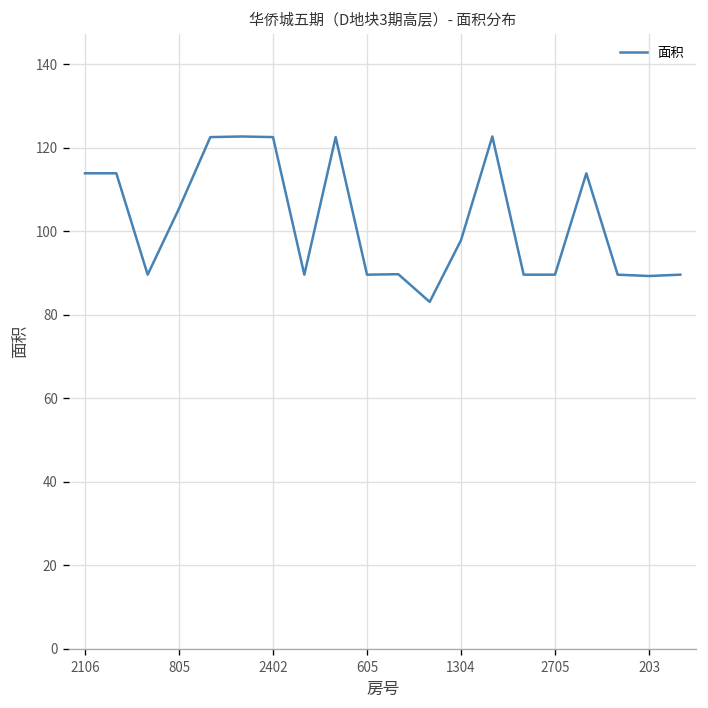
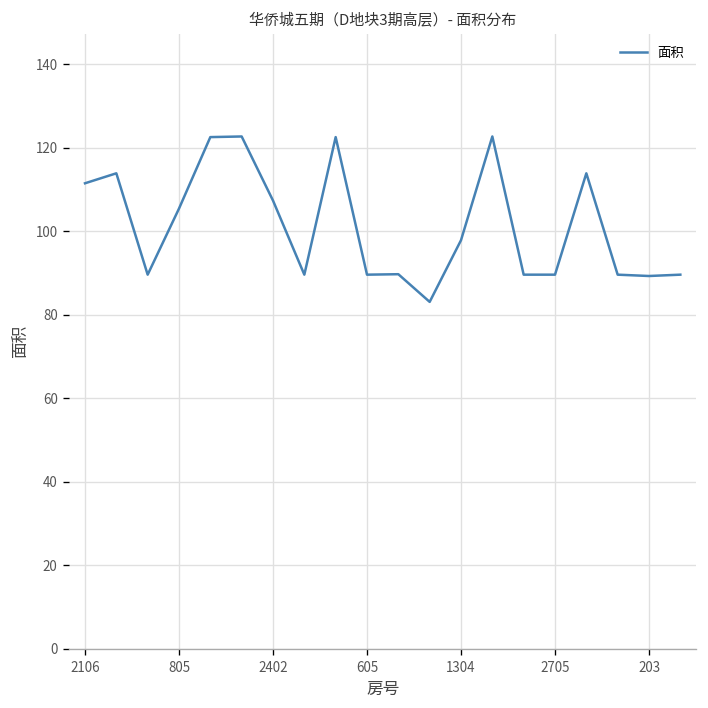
  {
-   "2106": 114,
+   "2106": 112,
    "805": 105,
-   "2402": 123,
+   "2402": 107,
    "605": 90,
    "1304": 98,
    "2705": 90,
    "203": 89
  }
